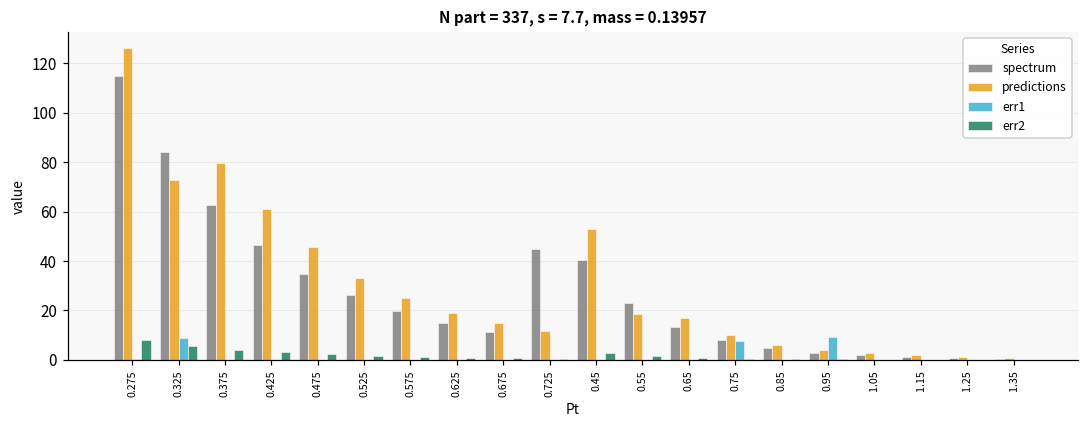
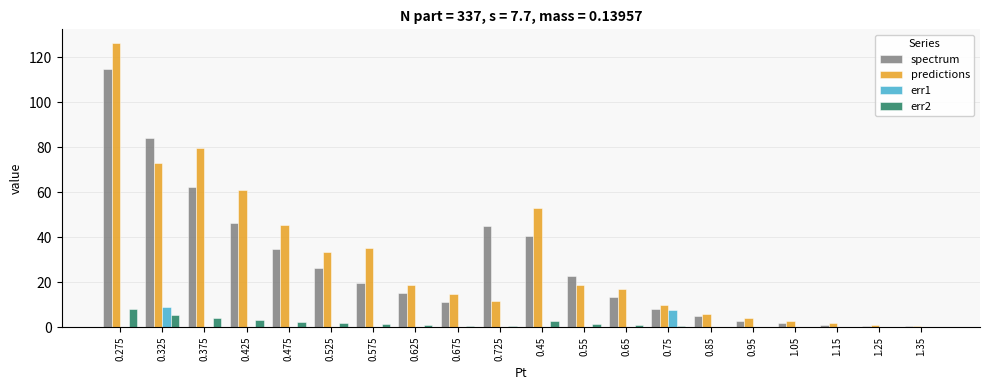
  {
    "spectrum": {
      "0.275": 115,
      "0.325": 84,
      "0.375": 62,
      "0.425": 46,
      "0.475": 35,
      "0.525": 26,
      "0.575": 20,
      "0.625": 15,
      "0.675": 11,
      "0.725": 45,
      "0.45": 41,
      "0.55": 23,
      "0.65": 13,
      "0.75": 8,
      "0.85": 5,
      "0.95": 3,
      "1.05": 2,
      "1.15": 1
    },
    "predictions": {
      "0.275": 126,
      "0.325": 73,
      "0.375": 80,
      "0.425": 61,
      "0.475": 46,
      "0.525": 33,
-     "0.575": 25,
+     "0.575": 35,
      "0.625": 19,
      "0.675": 15,
      "0.725": 12,
      "0.45": 53,
      "0.55": 19,
      "0.65": 17,
      "0.75": 10,
      "0.85": 6,
      "0.95": 4,
      "1.05": 3,
      "1.15": 2
    },
    "err1": {
      "0.325": 9,
      "0.75": 8,
-     "0.95": 9
+     "0.95": 0
    },
    "err2": {
      "0.275": 8,
      "0.325": 6,
      "0.375": 4,
      "0.425": 3,
      "0.475": 2,
      "0.525": 2,
      "0.575": 1,
      "0.45": 3,
      "0.55": 1
    }
  }
